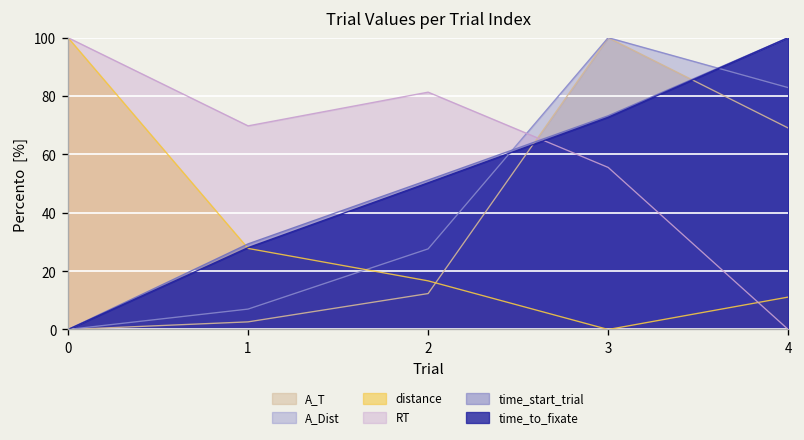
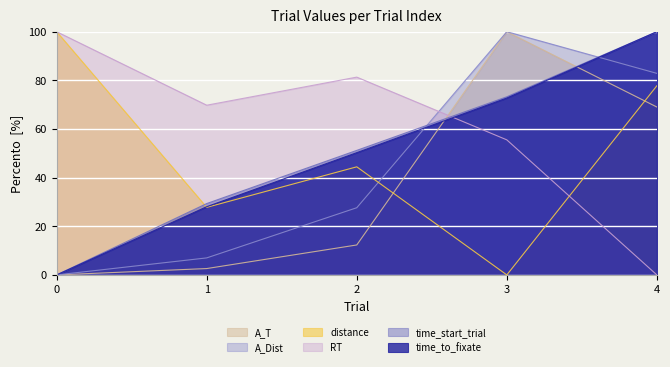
  {
    "distance": {
-     "2": 17,
+     "2": 44,
      "3": 0,
-     "4": 11
+     "4": 78
    }
  }
